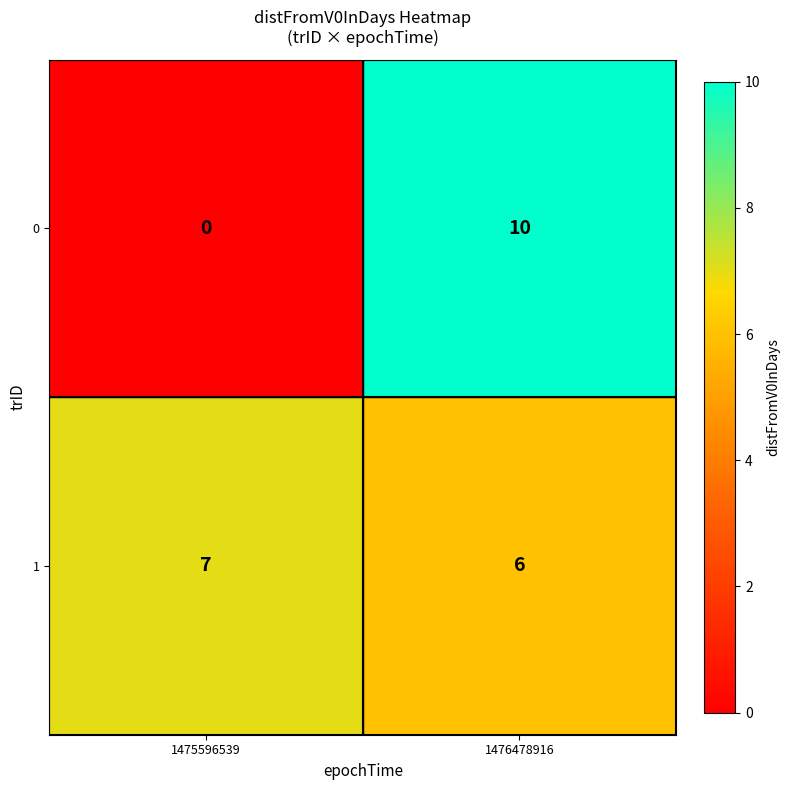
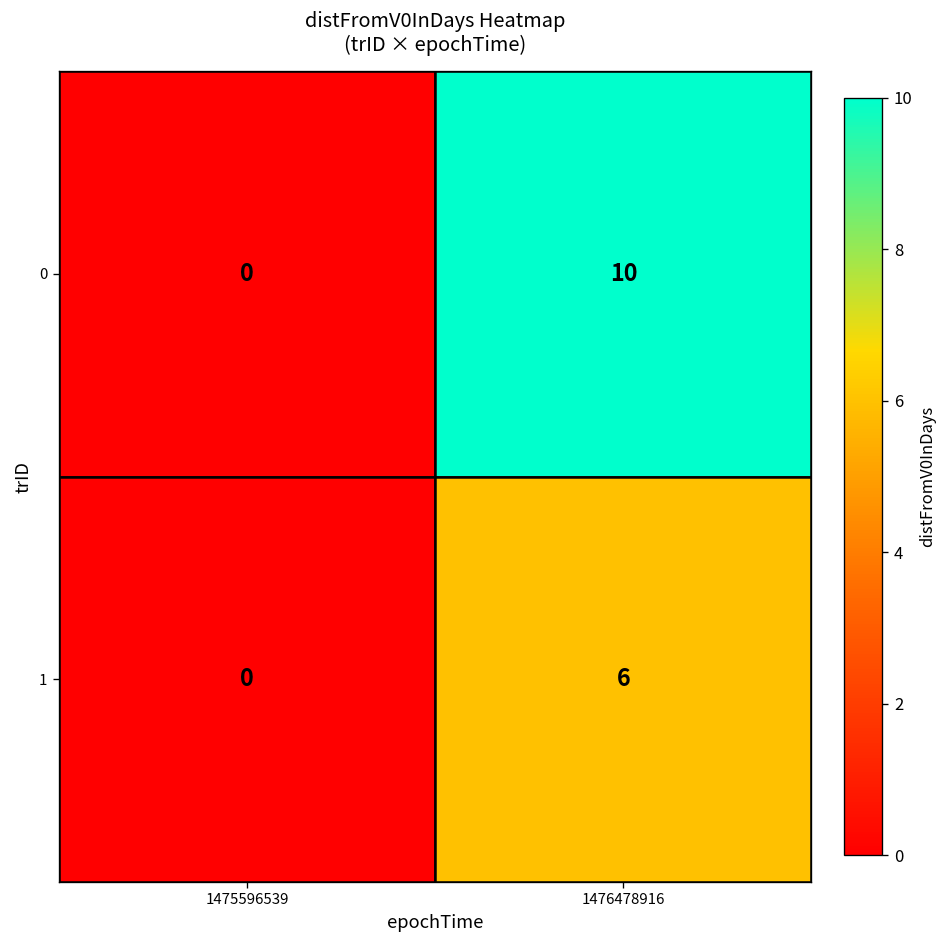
  {
    "0": {
      "1475596539": 0,
      "1476478916": 10
    },
    "1": {
-     "1475596539": 7,
+     "1475596539": 0,
      "1476478916": 6
    }
  }
